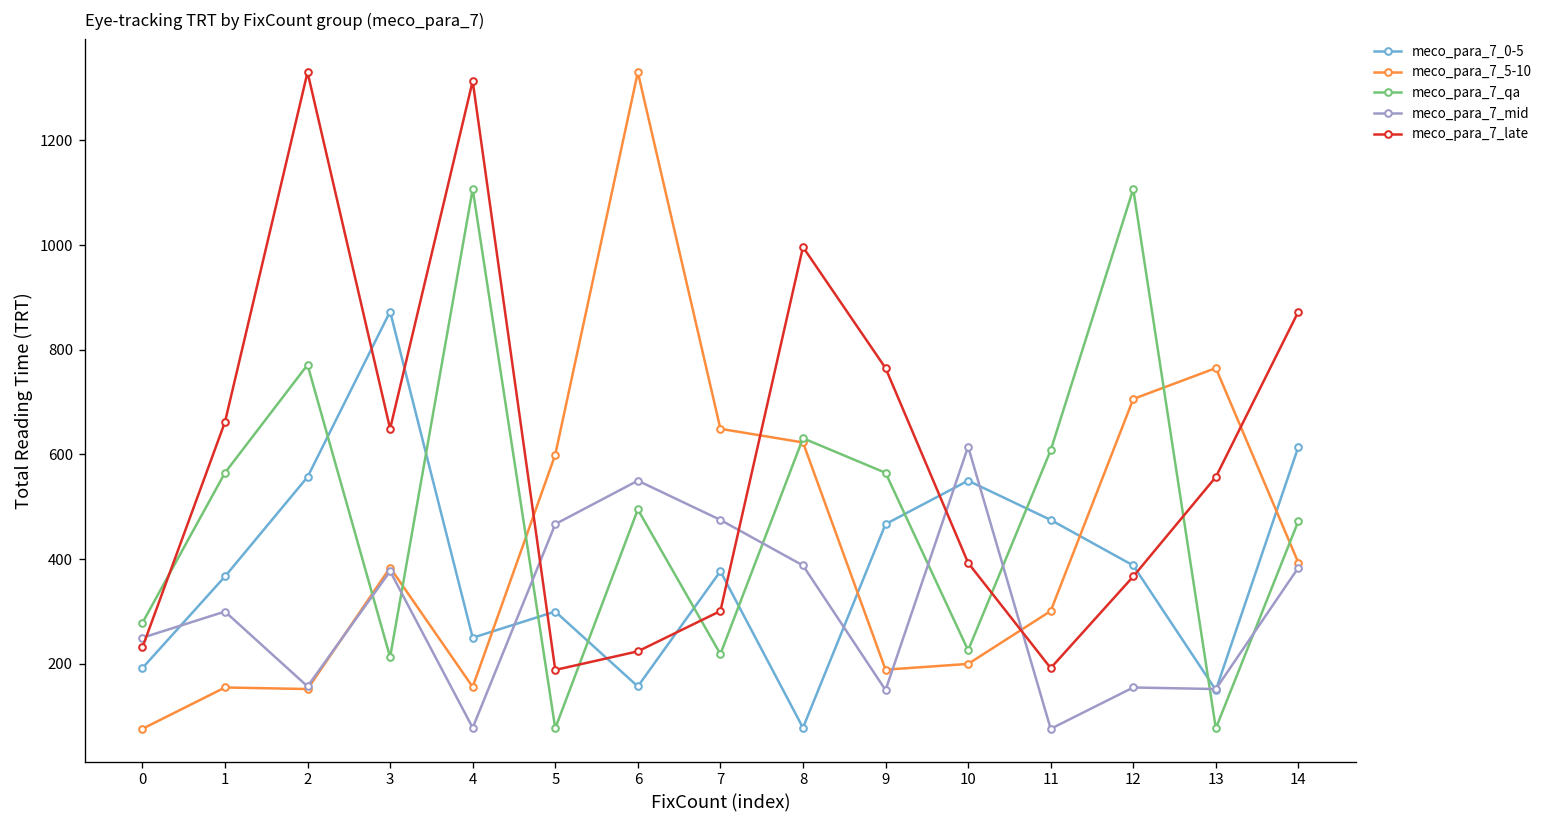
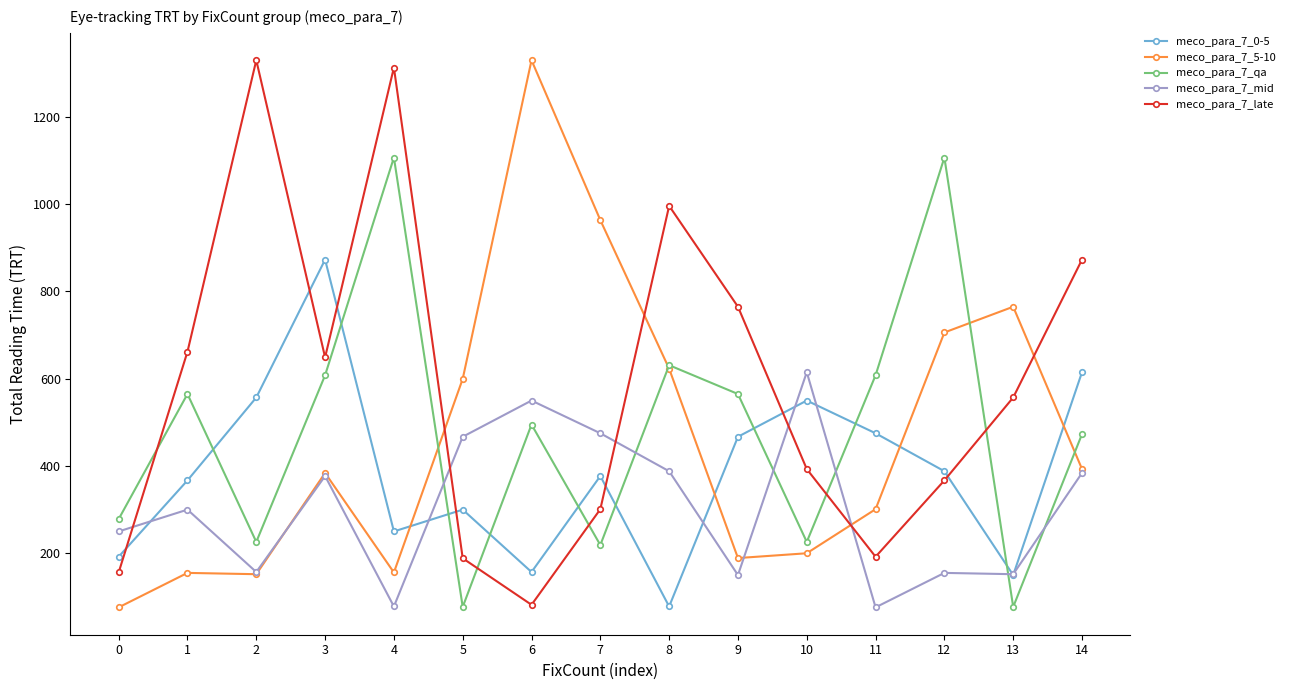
  {
    "meco_para_7_5-10": {
      "0": 80,
      "1": 160,
      "3": 380,
      "4": 160,
      "5": 600,
      "6": 1330,
-     "7": 650,
+     "7": 960,
      "8": 620,
      "9": 190,
      "10": 200,
      "11": 300,
      "12": 710,
      "13": 770,
      "14": 390
    },
    "meco_para_7_qa": {
      "0": 280,
      "1": 570,
-     "2": 770,
-     "3": 210,
+     "2": 230,
+     "3": 610,
      "4": 1110,
      "5": 80,
      "6": 500,
      "7": 220,
      "8": 630,
      "9": 570,
      "10": 230,
      "11": 610,
      "12": 1110,
      "13": 80,
      "14": 470
    },
    "meco_para_7_late": {
-     "0": 230,
+     "0": 160,
      "1": 660,
      "2": 1330,
      "3": 650,
      "4": 1310,
      "5": 190,
-     "6": 220,
+     "6": 80,
      "7": 300,
      "8": 1000,
      "9": 770,
      "10": 390,
      "11": 190,
      "12": 370,
      "13": 560,
      "14": 870
    }
  }
